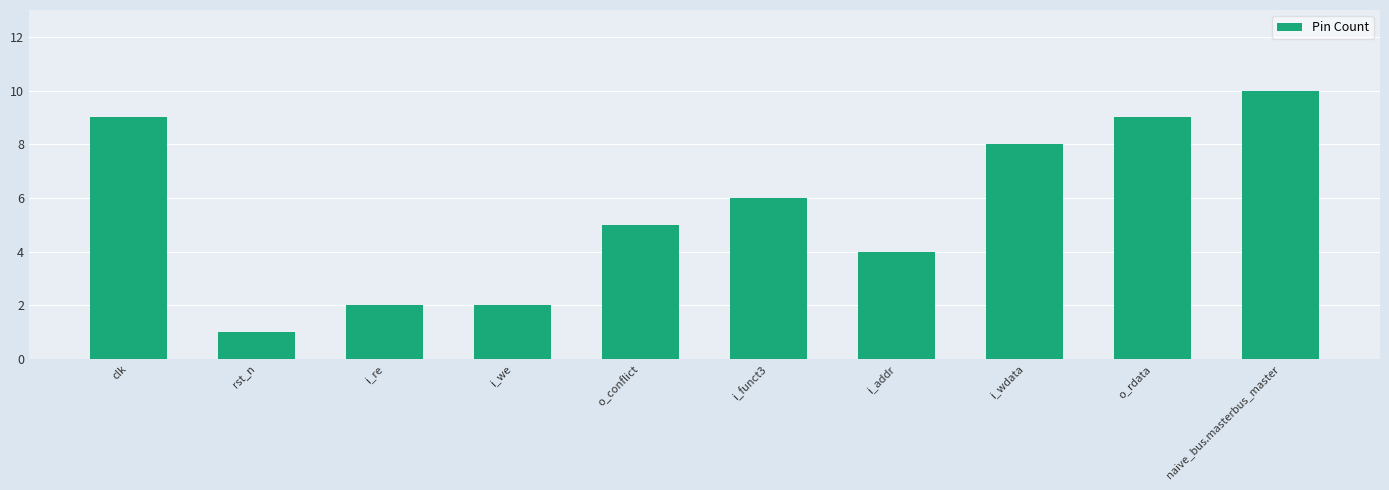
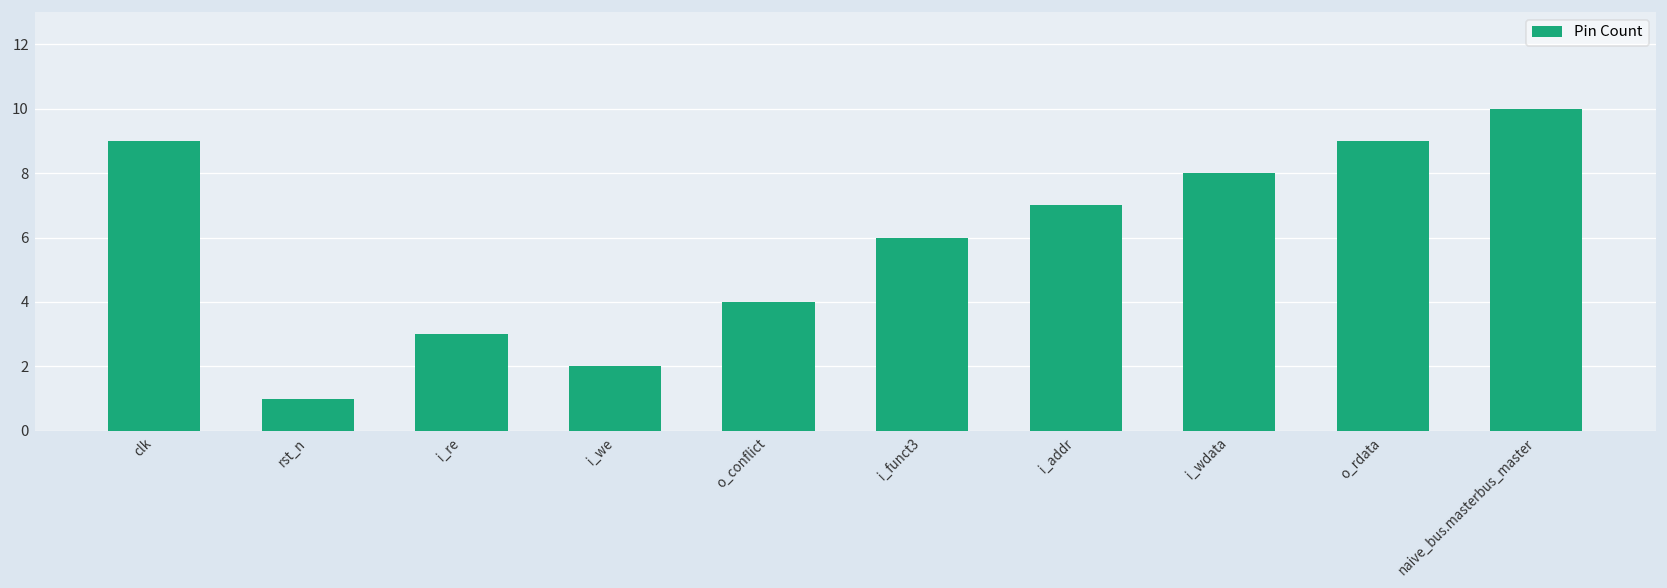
  {
    "clk": 9,
    "rst_n": 1,
-   "i_re": 2,
+   "i_re": 3,
    "i_we": 2,
-   "o_conflict": 5,
+   "o_conflict": 4,
    "i_funct3": 6,
-   "i_addr": 4,
+   "i_addr": 7,
    "i_wdata": 8,
    "o_rdata": 9,
    "naive_bus.masterbus_master": 10
  }
